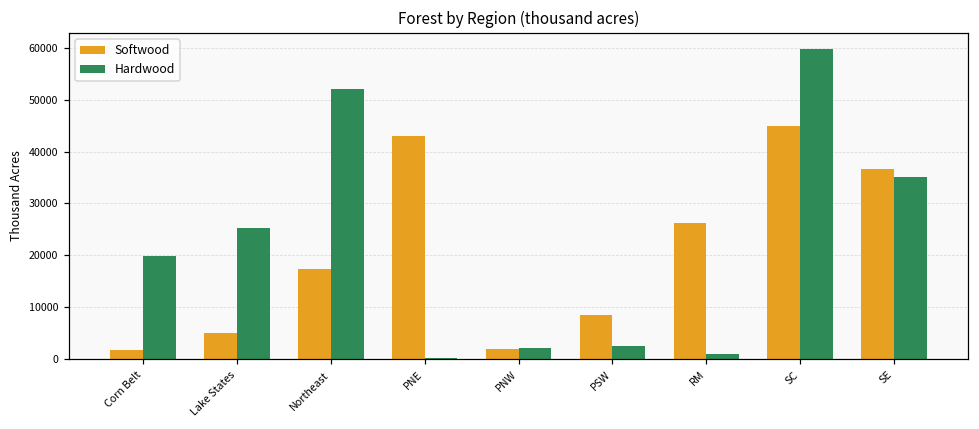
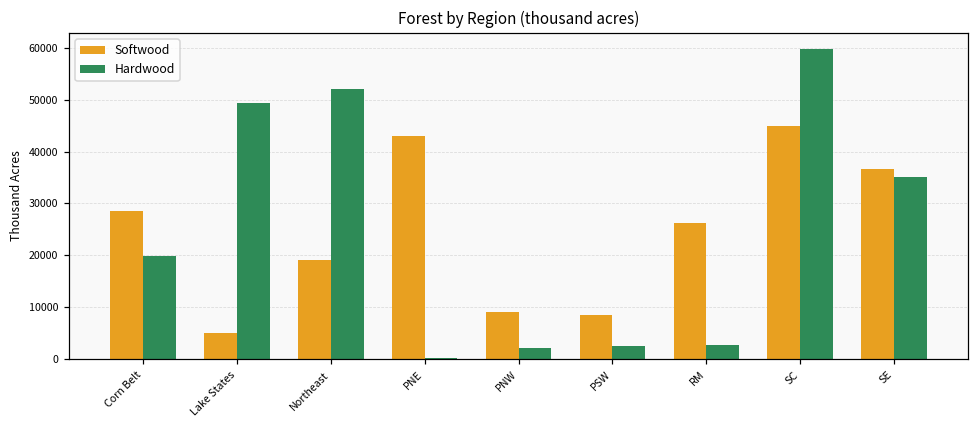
  {
    "Softwood": {
-     "Corn Belt": 2000,
+     "Corn Belt": 29000,
      "Lake States": 5000,
-     "Northeast": 17000,
+     "Northeast": 19000,
      "PNE": 43000,
-     "PNW": 2000,
+     "PNW": 9000,
      "PSW": 8000,
      "RM": 26000,
      "SC": 45000,
      "SE": 37000
    },
    "Hardwood": {
      "Corn Belt": 20000,
-     "Lake States": 25000,
+     "Lake States": 49000,
      "Northeast": 52000,
      "PNW": 2000,
      "PSW": 3000,
-     "RM": 1000,
+     "RM": 3000,
      "SC": 60000,
      "SE": 35000
    }
  }
